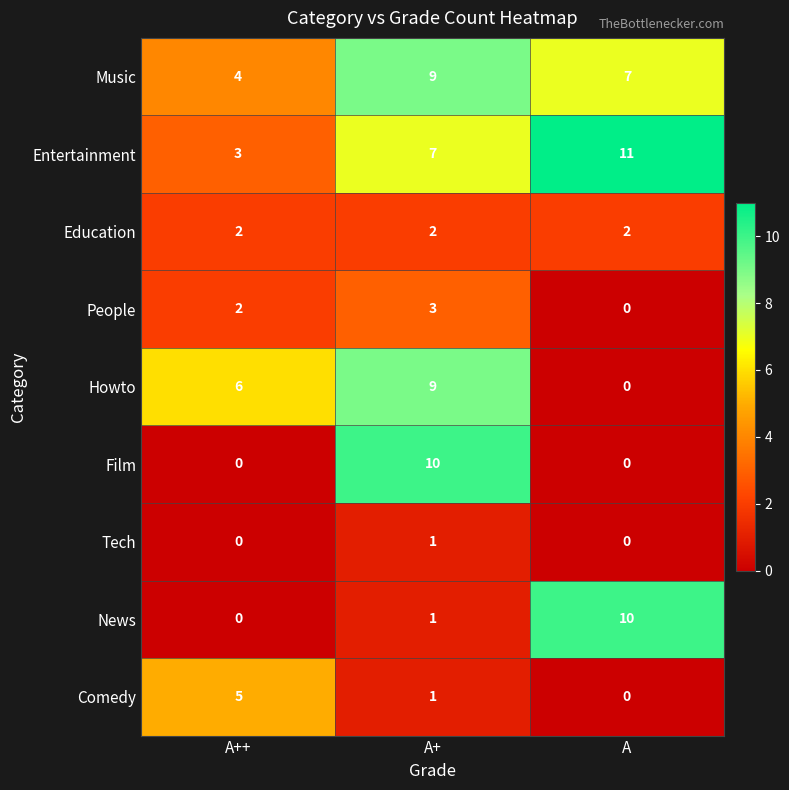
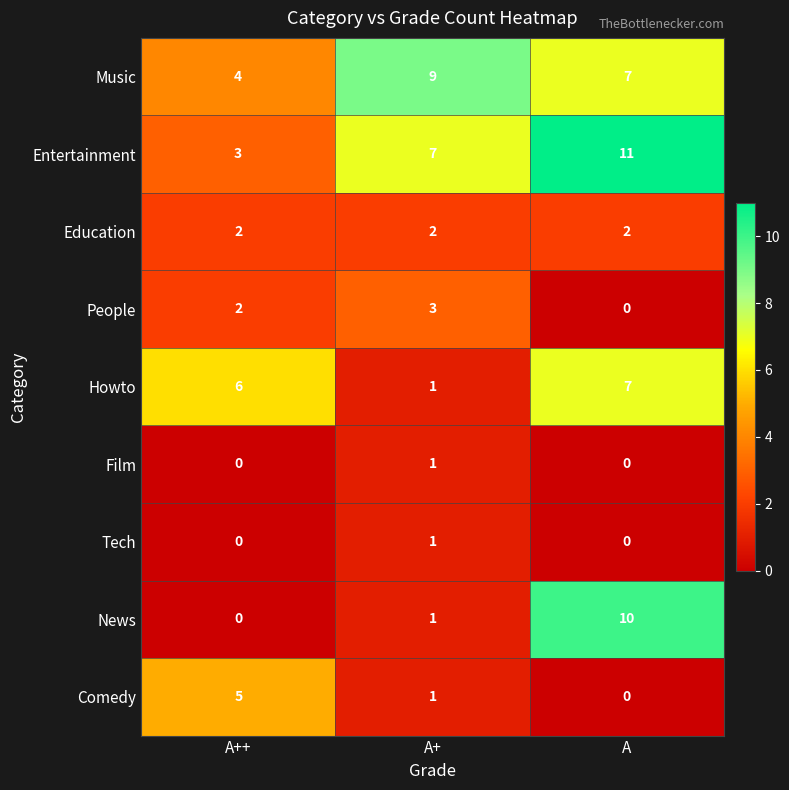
  {
    "Music": {
      "A++": 4,
      "A+": 9,
      "A": 7
    },
    "Entertainment": {
      "A++": 3,
      "A+": 7,
      "A": 11
    },
    "Education": {
      "A++": 2,
      "A+": 2,
      "A": 2
    },
    "People": {
      "A++": 2,
      "A+": 3,
      "A": 0
    },
    "Howto": {
      "A++": 6,
-     "A+": 9,
-     "A": 0
+     "A+": 1,
+     "A": 7
    },
    "Film": {
      "A++": 0,
-     "A+": 10,
+     "A+": 1,
      "A": 0
    },
    "Tech": {
      "A++": 0,
      "A+": 1,
      "A": 0
    },
    "News": {
      "A++": 0,
      "A+": 1,
      "A": 10
    },
    "Comedy": {
      "A++": 5,
      "A+": 1,
      "A": 0
    }
  }
